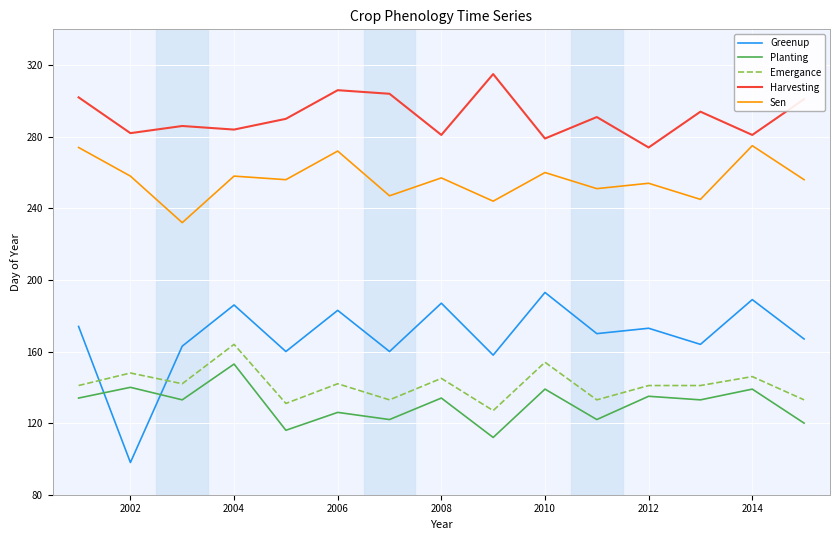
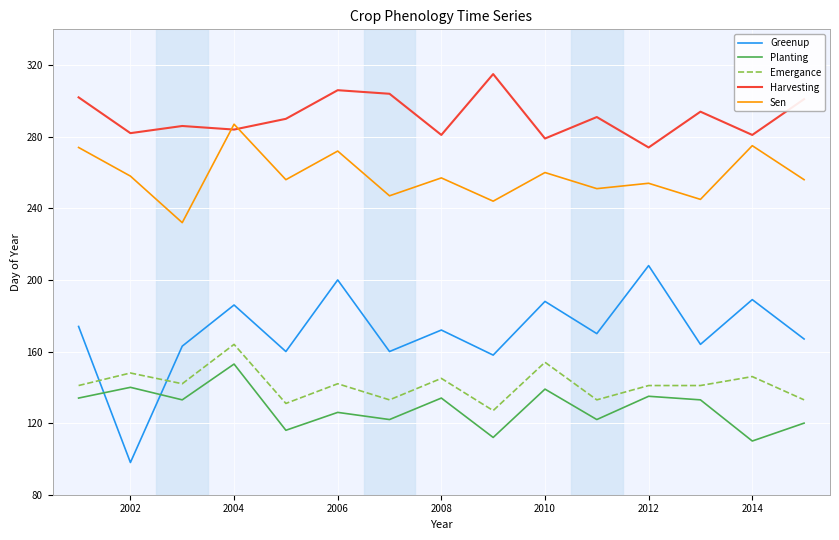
  {
    "Greenup": {
      "2002": 98,
      "2004": 186,
-     "2006": 183,
-     "2008": 187,
-     "2010": 193,
-     "2012": 173,
+     "2006": 200,
+     "2008": 172,
+     "2010": 188,
+     "2012": 208,
      "2014": 189
    },
    "Planting": {
      "2002": 140,
      "2004": 153,
      "2006": 126,
      "2008": 134,
      "2010": 139,
      "2012": 135,
-     "2014": 139
+     "2014": 110
    },
    "Emergance": {
      "2002": 148,
      "2004": 164,
      "2006": 142,
      "2008": 145,
      "2010": 154,
      "2012": 141,
      "2014": 146
    },
    "Harvesting": {
      "2002": 282,
      "2004": 284,
      "2006": 306,
      "2008": 281,
      "2010": 279,
      "2012": 274,
      "2014": 281
    },
    "Sen": {
      "2002": 258,
-     "2004": 258,
+     "2004": 287,
      "2006": 272,
      "2008": 257,
      "2010": 260,
      "2012": 254,
      "2014": 275
    }
  }
